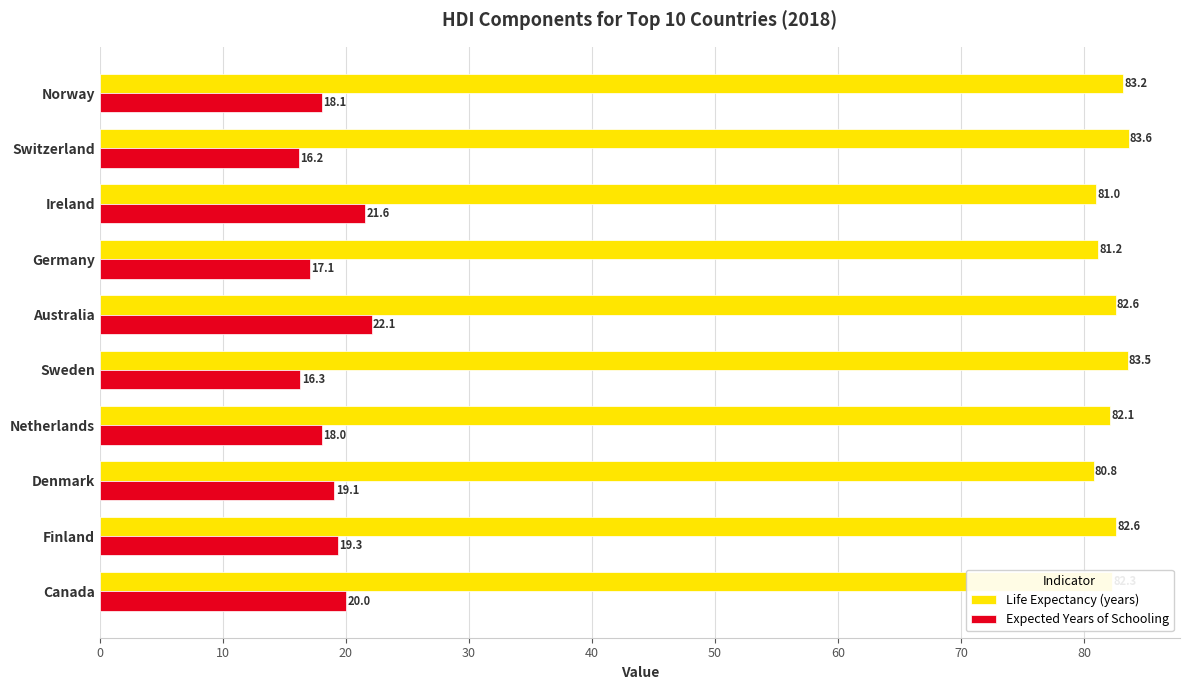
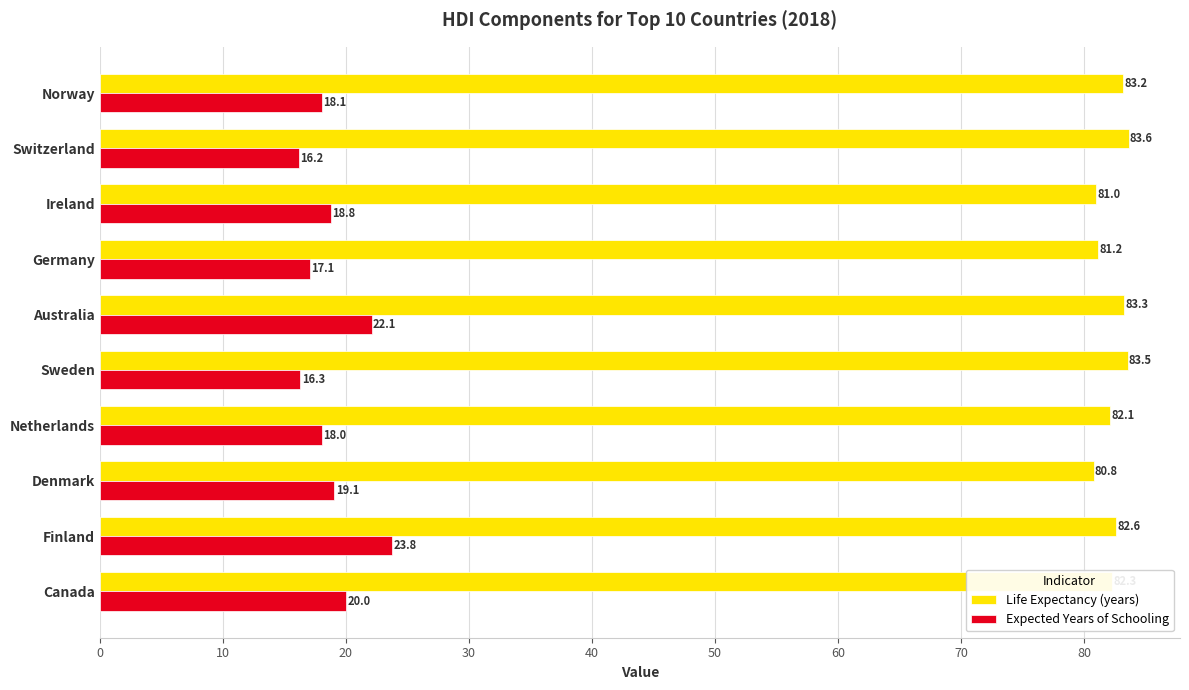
  {
    "Life Expectancy (years)": {
      "Norway": 83.2,
      "Switzerland": 83.6,
      "Ireland": 81.0,
      "Germany": 81.2,
-     "Australia": 82.6,
+     "Australia": 83.3,
      "Sweden": 83.5,
      "Netherlands": 82.1,
      "Denmark": 80.8,
      "Finland": 82.6
    },
    "Expected Years of Schooling": {
      "Norway": 18.1,
      "Switzerland": 16.2,
-     "Ireland": 21.6,
+     "Ireland": 18.8,
      "Germany": 17.1,
      "Australia": 22.1,
      "Sweden": 16.3,
      "Netherlands": 18.0,
      "Denmark": 19.1,
-     "Finland": 19.3,
+     "Finland": 23.8,
      "Canada": 20.0
    }
  }
